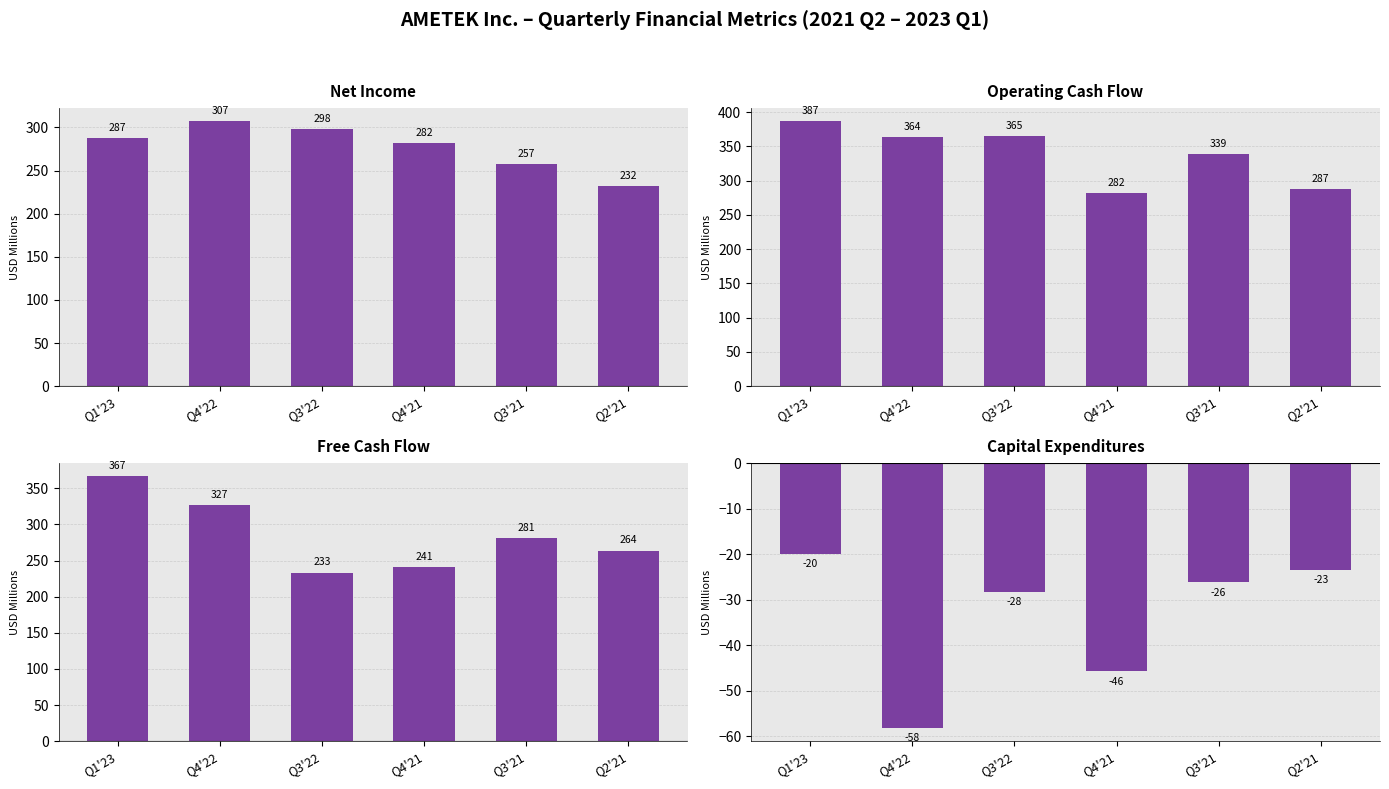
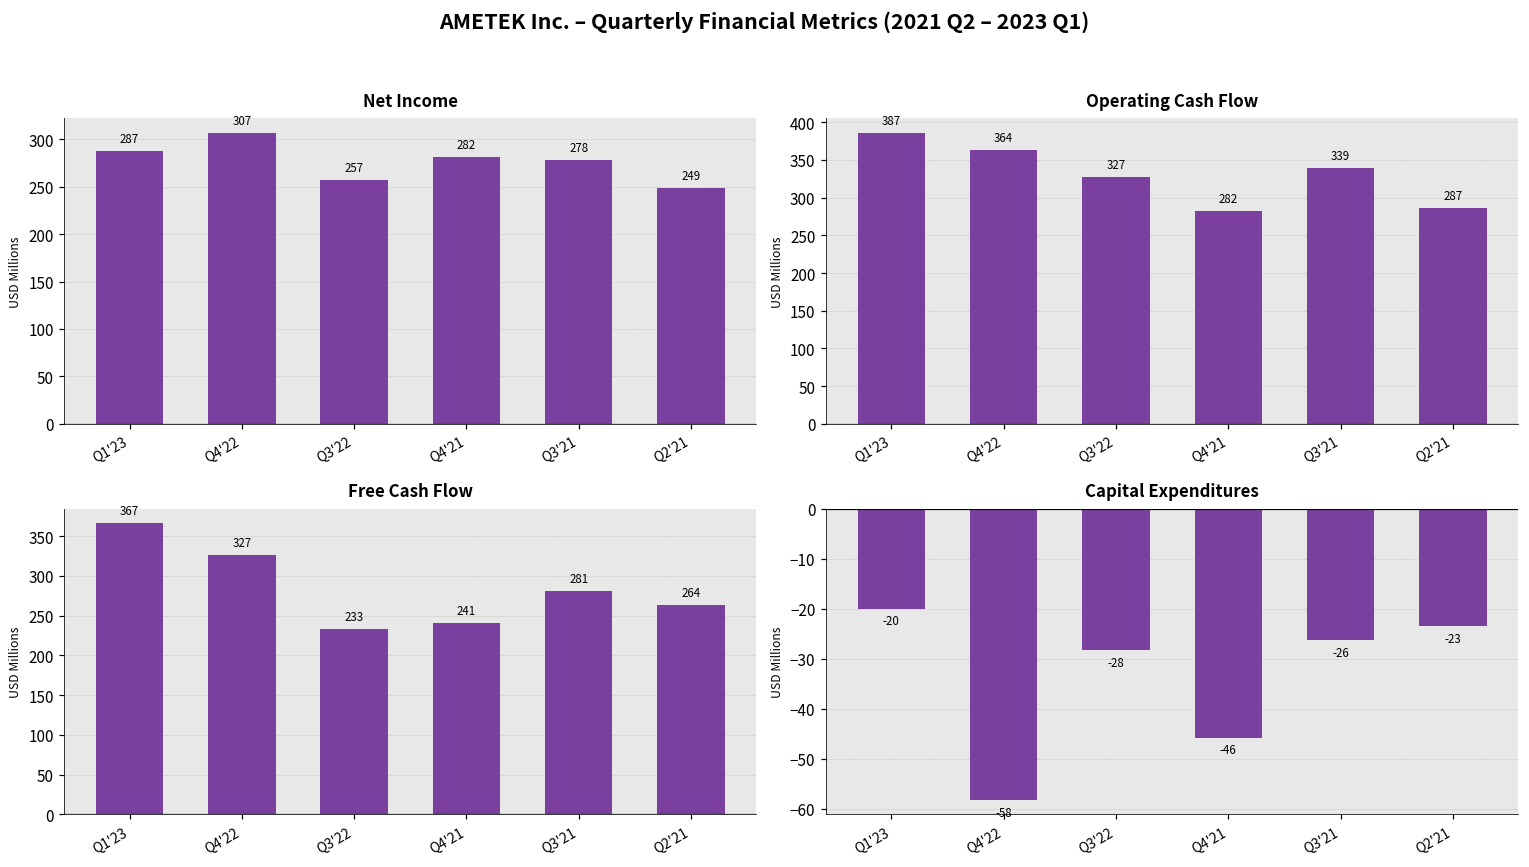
  {
    "Net Income": {
      "Q1'23": 287,
      "Q4'22": 307,
-     "Q3'22": 298,
+     "Q3'22": 257,
      "Q4'21": 282,
-     "Q3'21": 257,
-     "Q2'21": 232
+     "Q3'21": 278,
+     "Q2'21": 249
    },
    "Operating Cash Flow": {
      "Q1'23": 387,
      "Q4'22": 364,
-     "Q3'22": 365,
+     "Q3'22": 327,
      "Q4'21": 282,
      "Q3'21": 339,
      "Q2'21": 287
    },
    "Free Cash Flow": {
      "Q1'23": 367,
      "Q4'22": 327,
      "Q3'22": 233,
      "Q4'21": 241,
      "Q3'21": 281,
      "Q2'21": 264
    },
    "Capital Expenditures": {
      "Q1'23": -20,
      "Q4'22": -58,
      "Q3'22": -28,
      "Q4'21": -46,
      "Q3'21": -26,
      "Q2'21": -23
    }
  }
